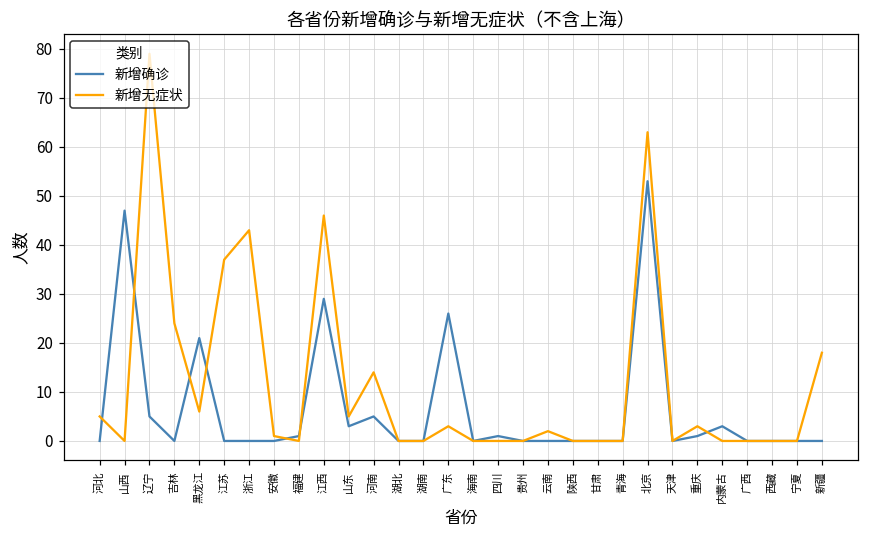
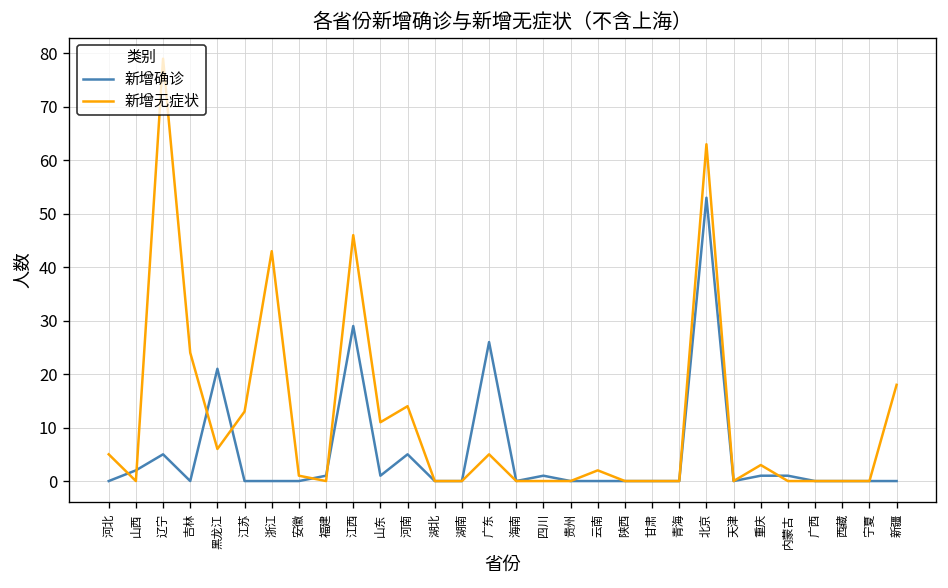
  {
    "新增确诊": {
      "河北": 0,
-     "山西": 47,
+     "山西": 2,
      "辽宁": 5,
      "吉林": 0,
      "黑龙江": 21,
      "江苏": 0,
      "浙江": 0,
      "安徽": 0,
      "福建": 1,
      "江西": 29,
-     "山东": 3,
+     "山东": 1,
      "河南": 5,
      "广东": 26,
      "四川": 1,
      "云南": 0,
      "北京": 53,
      "重庆": 1,
-     "内蒙古": 3,
+     "内蒙古": 1,
      "新疆": 0
    },
    "新增无症状": {
      "河北": 5,
      "山西": 0,
      "吉林": 24,
      "黑龙江": 6,
-     "江苏": 37,
+     "江苏": 13,
      "浙江": 43,
      "安徽": 1,
      "福建": 0,
      "江西": 46,
-     "山东": 5,
+     "山东": 11,
      "河南": 14,
-     "广东": 3,
+     "广东": 5,
      "四川": 0,
      "云南": 2,
      "北京": 63,
      "重庆": 3,
      "内蒙古": 0,
      "新疆": 18
    }
  }
